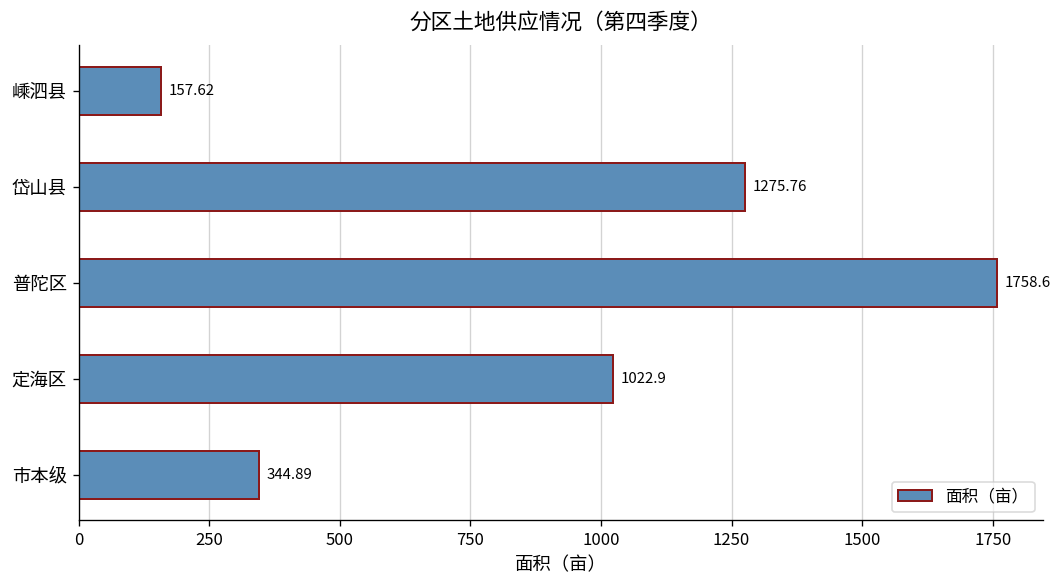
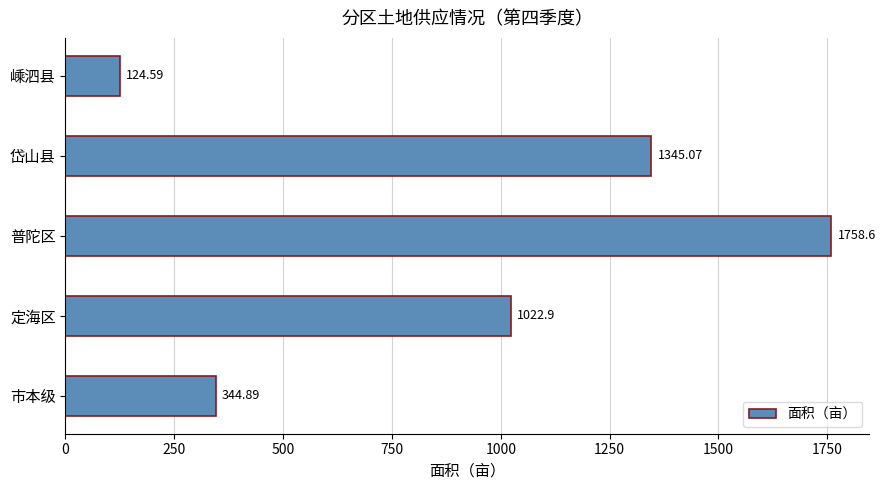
  {
-   "嵊泗县": 157.62,
-   "岱山县": 1275.76,
+   "嵊泗县": 124.59,
+   "岱山县": 1345.07,
    "普陀区": 1758.6,
    "定海区": 1022.9,
    "市本级": 344.89
  }
